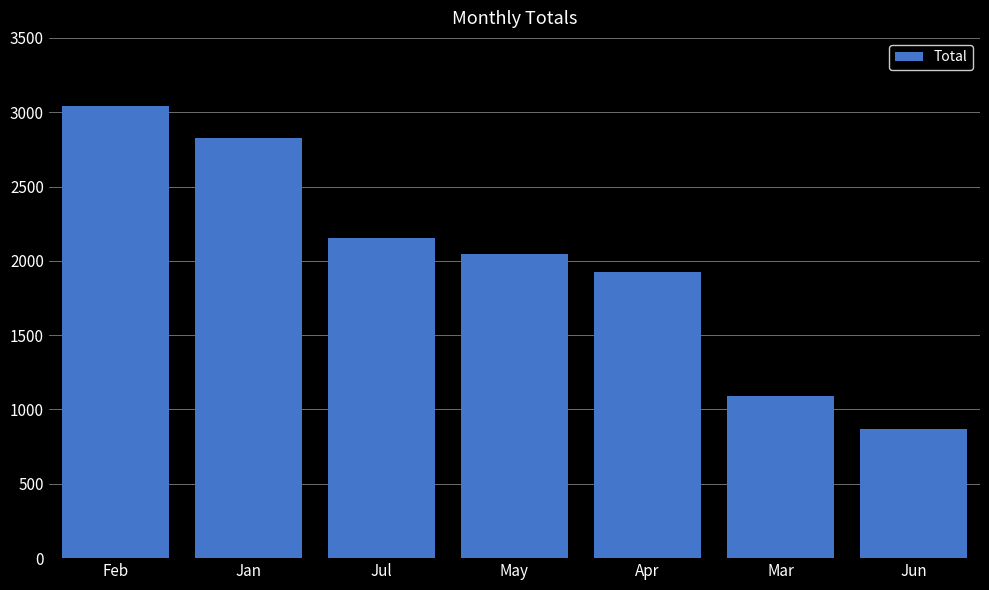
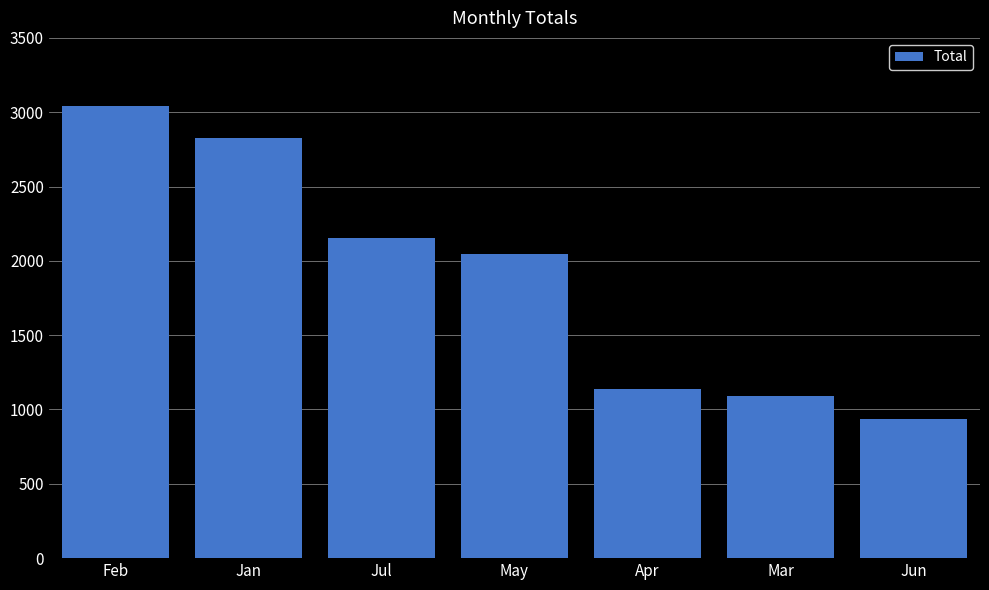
  {
    "Feb": 3040,
    "Jan": 2830,
    "Jul": 2150,
    "May": 2050,
-   "Apr": 1930,
+   "Apr": 1140,
    "Mar": 1090,
-   "Jun": 870
+   "Jun": 930
  }
